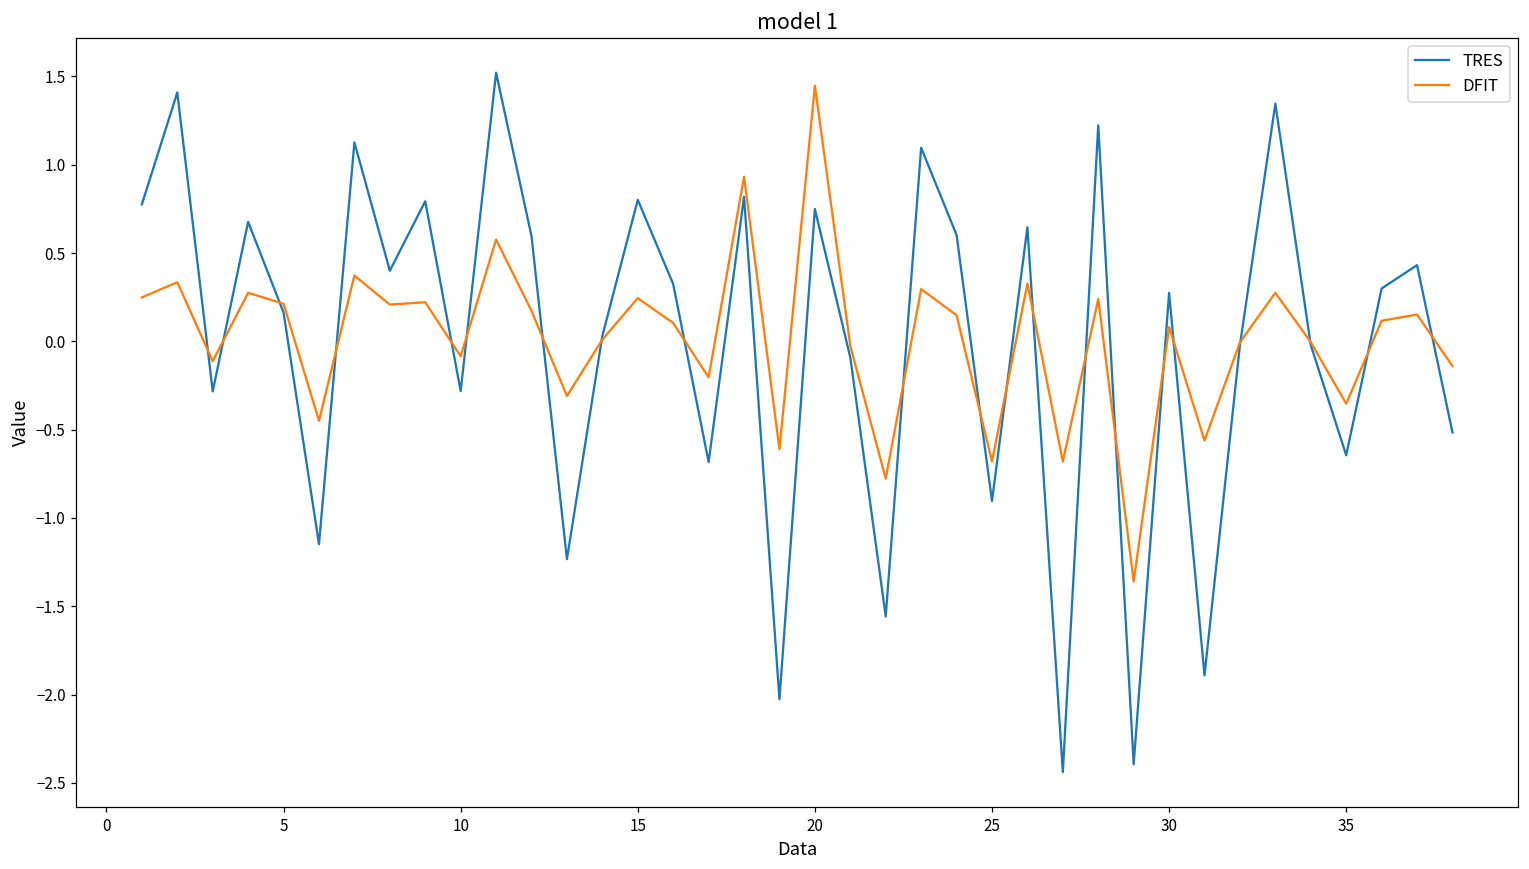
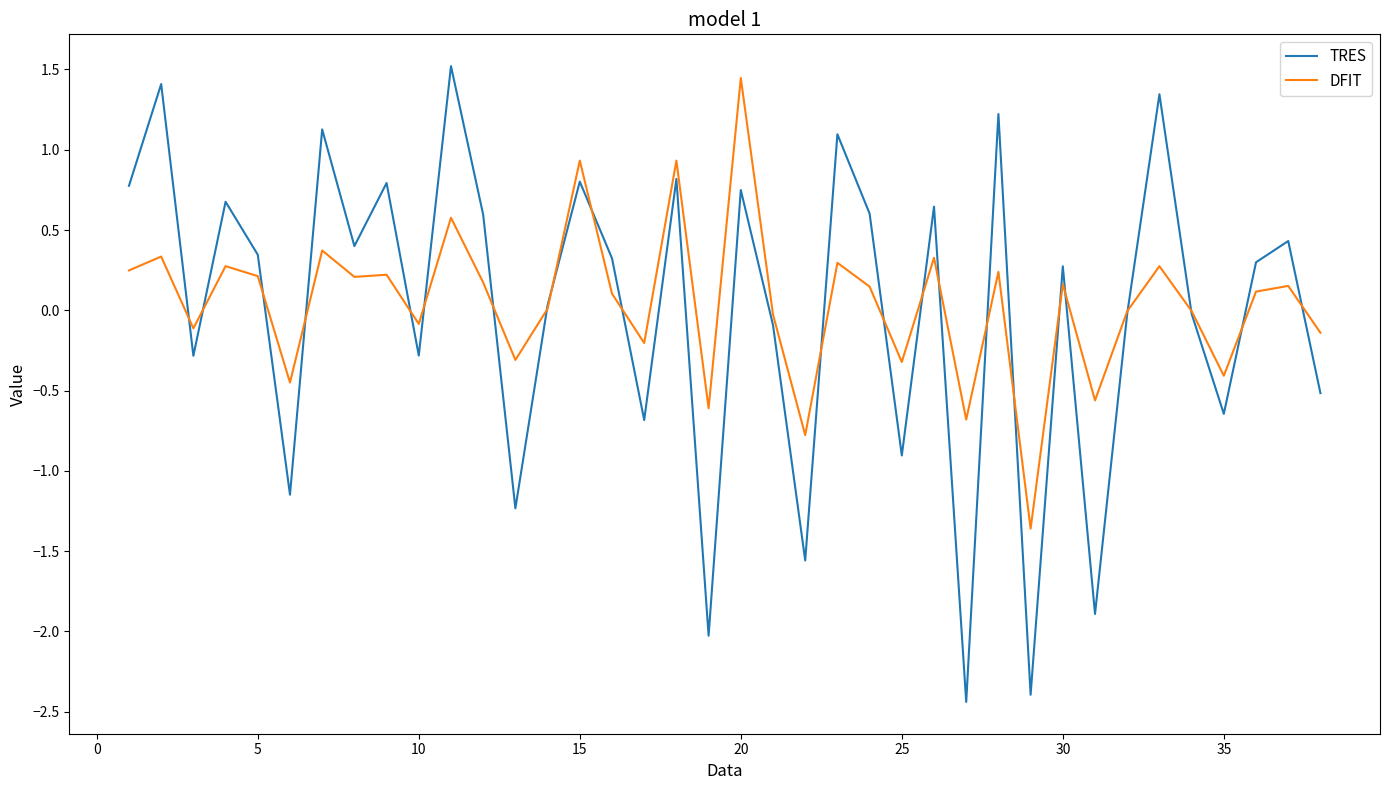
  {
    "TRES": {
-     "5": 0.16,
+     "5": 0.35,
      "10": -0.28,
      "15": 0.80,
      "20": 0.75,
      "25": -0.90,
      "30": 0.27,
      "35": -0.65
    },
    "DFIT": {
      "5": 0.21,
      "10": -0.08,
-     "15": 0.24,
+     "15": 0.93,
      "20": 1.45,
-     "25": -0.68,
-     "30": 0.08,
-     "35": -0.35
+     "25": -0.32,
+     "30": 0.16,
+     "35": -0.41
    }
  }
